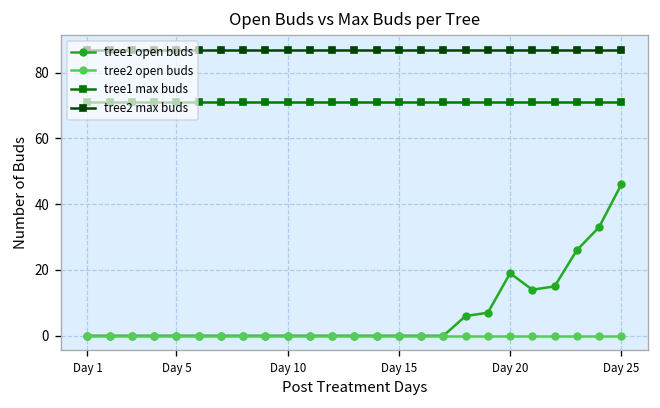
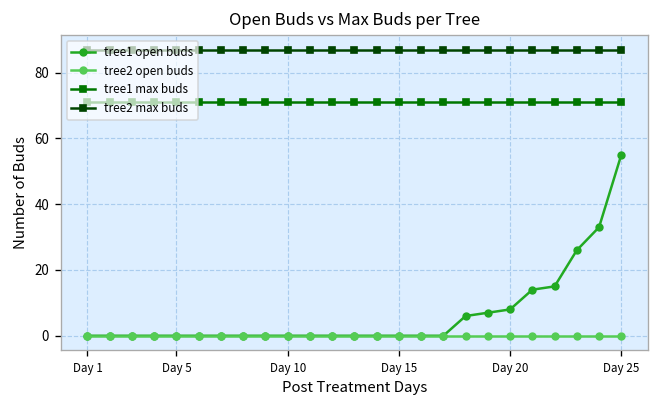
  {
    "tree1 open buds": {
-     "Day 20": 19,
-     "Day 25": 46
+     "Day 20": 8,
+     "Day 25": 55
    },
    "tree2 open buds": {
      "Day 20": 0,
      "Day 25": 0
    }
  }
